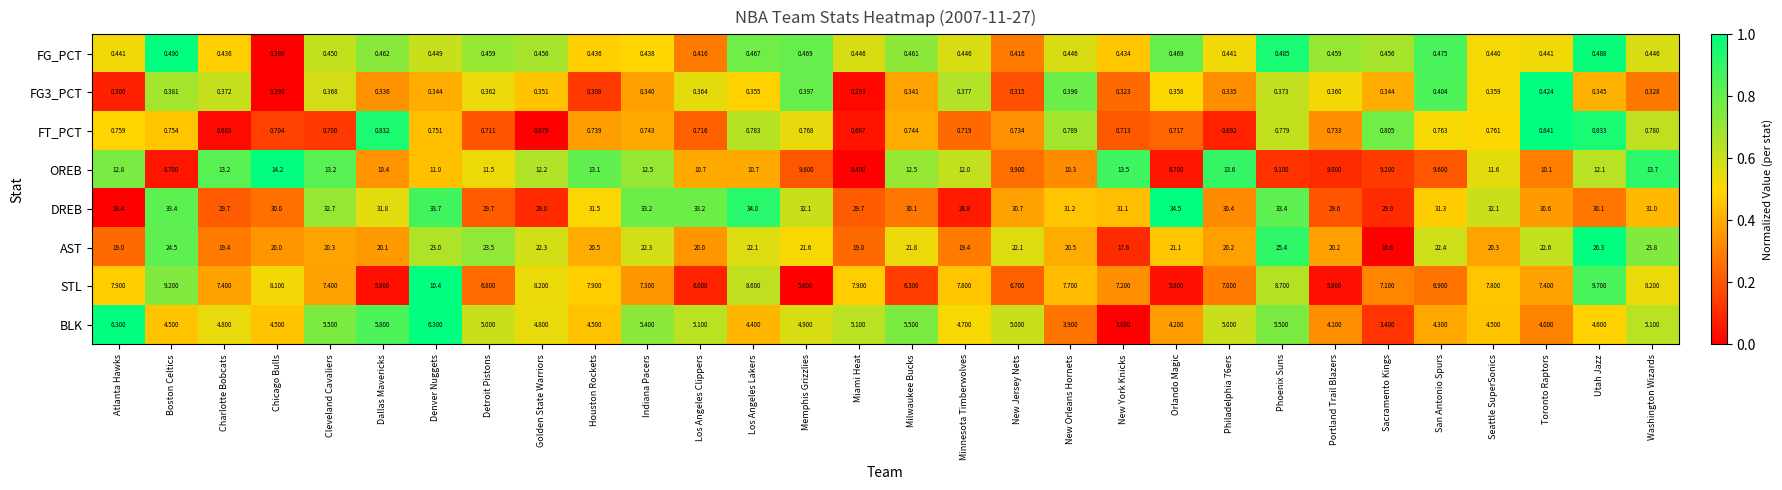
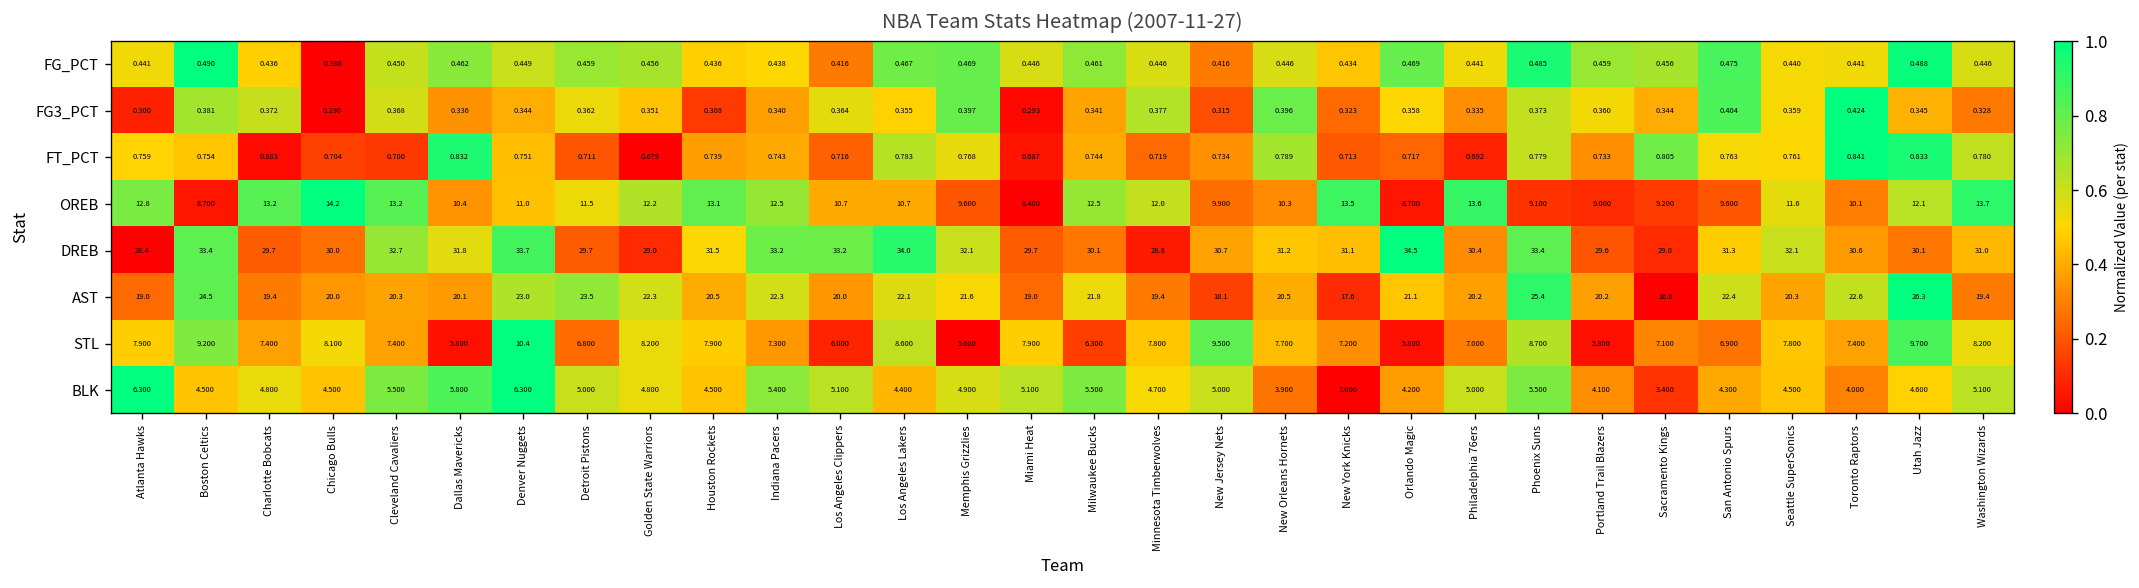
  {
    "AST": {
      "Atlanta Hawks": 19.0,
      "Boston Celtics": 24.5,
      "Charlotte Bobcats": 19.4,
      "Chicago Bulls": 20.0,
      "Cleveland Cavaliers": 20.3,
      "Dallas Mavericks": 20.1,
      "Denver Nuggets": 23.0,
      "Detroit Pistons": 23.5,
      "Golden State Warriors": 22.3,
      "Houston Rockets": 20.5,
      "Indiana Pacers": 22.3,
      "Los Angeles Clippers": 20.0,
      "Los Angeles Lakers": 22.1,
      "Memphis Grizzlies": 21.6,
      "Miami Heat": 19.0,
      "Milwaukee Bucks": 21.8,
      "Minnesota Timberwolves": 19.4,
-     "New Jersey Nets": 22.1,
+     "New Jersey Nets": 18.1,
      "New Orleans Hornets": 20.5,
      "New York Knicks": 17.6,
      "Orlando Magic": 21.1,
      "Philadelphia 76ers": 20.2,
      "Phoenix Suns": 25.4,
      "Portland Trail Blazers": 20.2,
      "Sacramento Kings": 16.6,
      "San Antonio Spurs": 22.4,
      "Seattle SuperSonics": 20.3,
      "Toronto Raptors": 22.6,
      "Utah Jazz": 26.3,
-     "Washington Wizards": 23.8
+     "Washington Wizards": 19.4
    },
    "STL": {
      "Atlanta Hawks": 7.900,
      "Boston Celtics": 9.200,
      "Charlotte Bobcats": 7.400,
      "Chicago Bulls": 8.100,
      "Cleveland Cavaliers": 7.400,
      "Dallas Mavericks": 5.800,
      "Denver Nuggets": 10.4,
      "Detroit Pistons": 6.800,
      "Golden State Warriors": 8.200,
      "Houston Rockets": 7.900,
      "Indiana Pacers": 7.300,
      "Los Angeles Clippers": 6.000,
      "Los Angeles Lakers": 8.600,
      "Memphis Grizzlies": 5.600,
      "Miami Heat": 7.900,
      "Milwaukee Bucks": 6.300,
      "Minnesota Timberwolves": 7.800,
-     "New Jersey Nets": 6.700,
+     "New Jersey Nets": 9.500,
      "New Orleans Hornets": 7.700,
      "New York Knicks": 7.200,
      "Orlando Magic": 5.800,
      "Philadelphia 76ers": 7.000,
      "Phoenix Suns": 8.700,
      "Portland Trail Blazers": 5.800,
      "Sacramento Kings": 7.100,
      "San Antonio Spurs": 6.900,
      "Seattle SuperSonics": 7.800,
      "Toronto Raptors": 7.400,
      "Utah Jazz": 9.700,
      "Washington Wizards": 8.200
    }
  }
